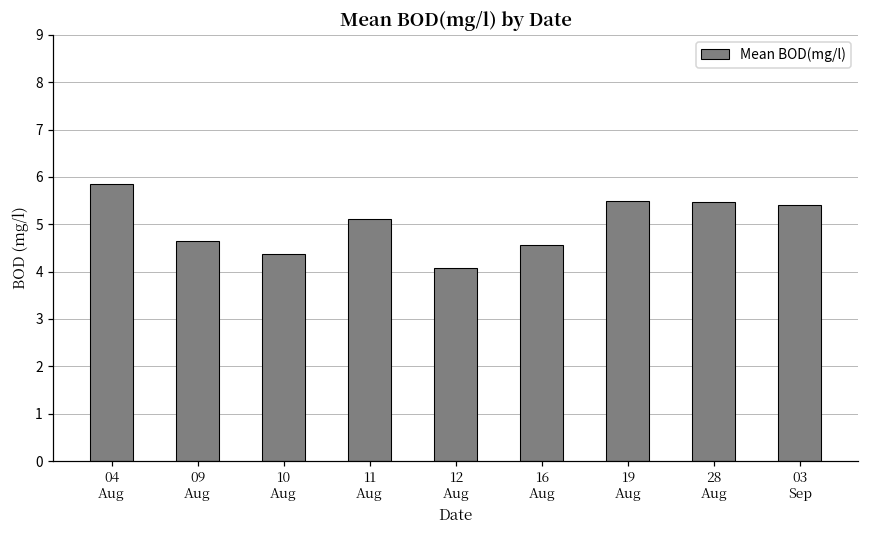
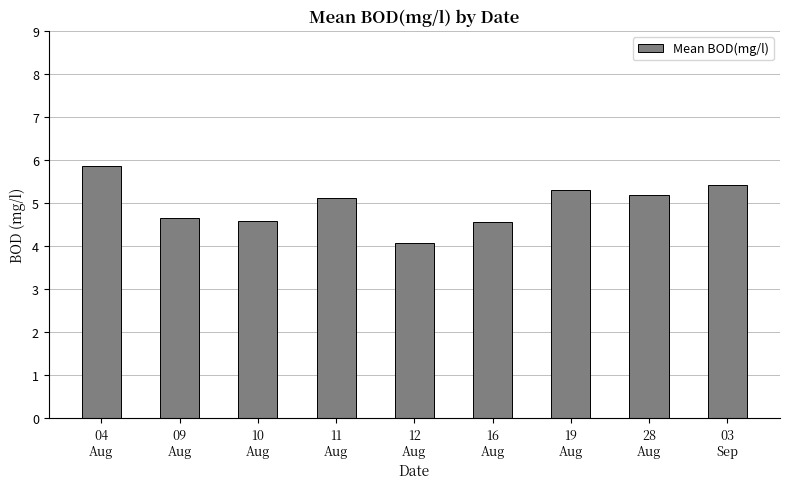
  {
    "04 Aug": 5.9,
    "09 Aug": 4.7,
-   "10 Aug": 4.4,
+   "10 Aug": 4.6,
    "11 Aug": 5.1,
    "12 Aug": 4.1,
    "16 Aug": 4.6,
-   "19 Aug": 5.5,
-   "28 Aug": 5.5,
+   "19 Aug": 5.3,
+   "28 Aug": 5.2,
    "03 Sep": 5.4
  }
